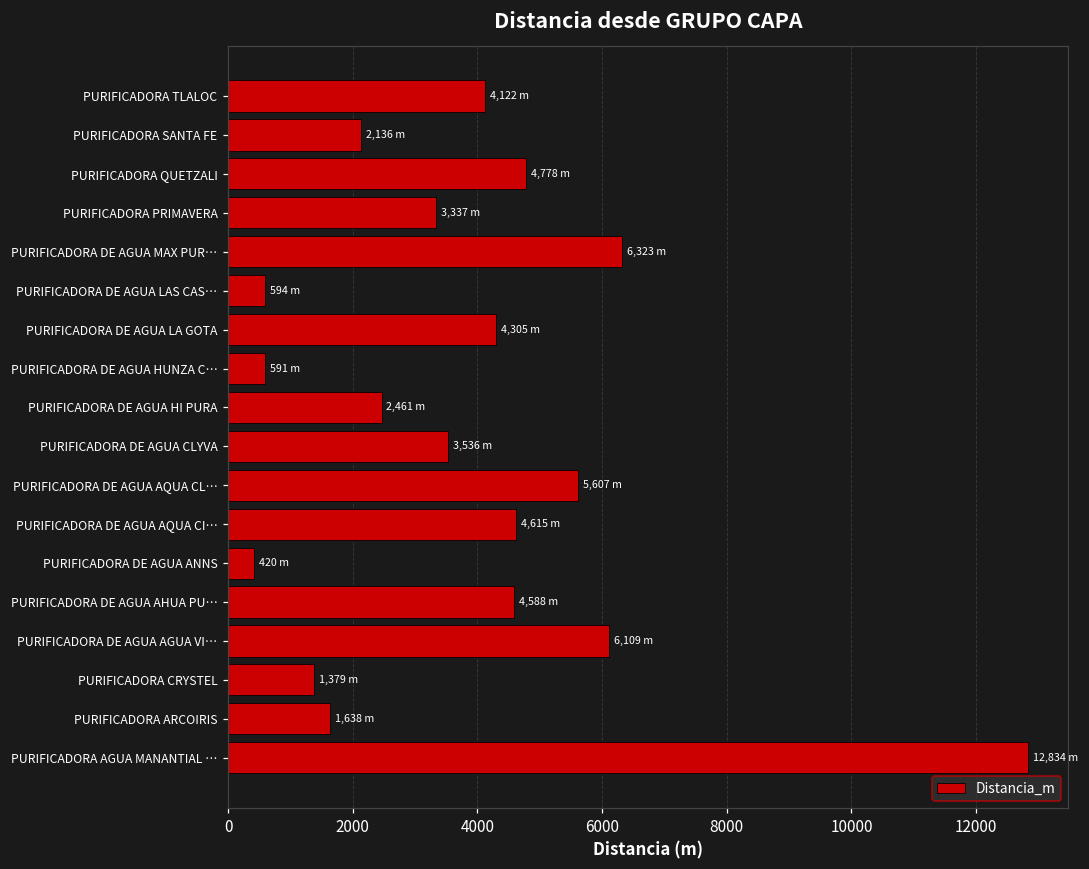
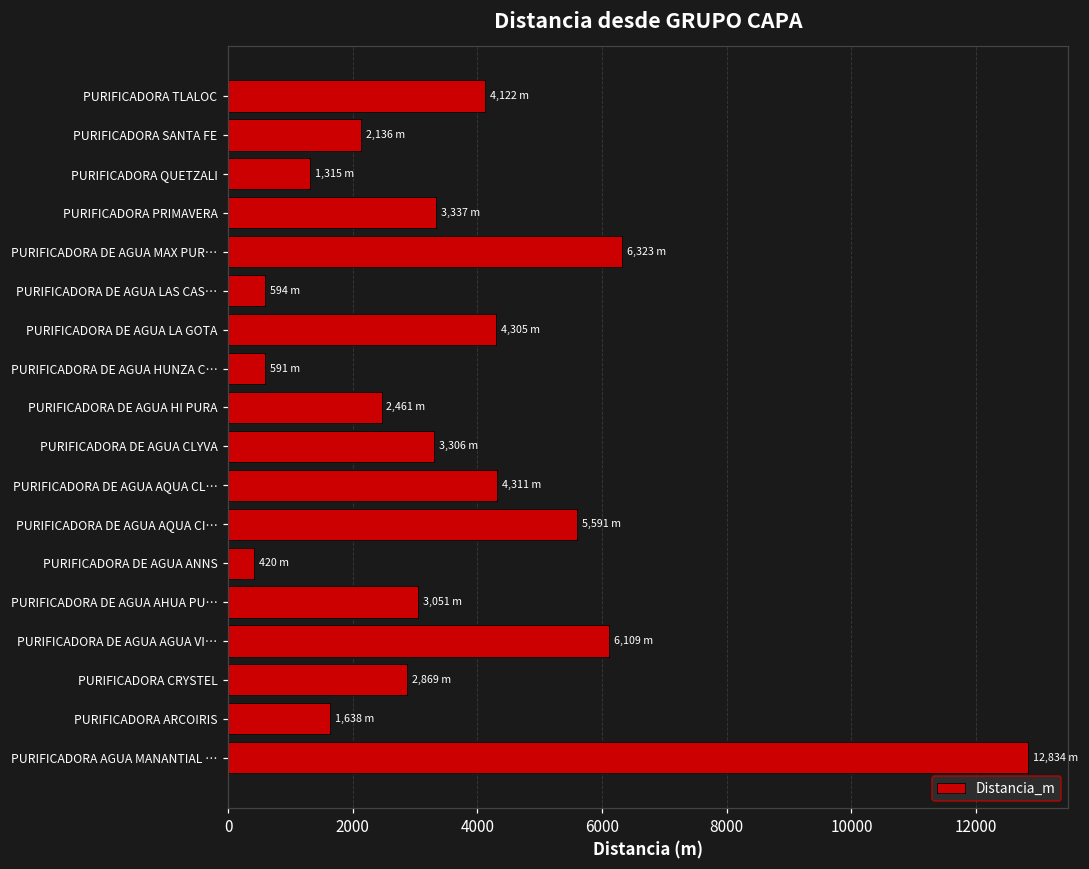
  {
    "PURIFICADORA TLALOC": "4,122",
    "PURIFICADORA SANTA FE": "2,136",
-   "PURIFICADORA QUETZALI": "4,778",
+   "PURIFICADORA QUETZALI": "1,315",
    "PURIFICADORA PRIMAVERA": "3,337",
    "PURIFICADORA DE AGUA MAX PUR…": "6,323",
    "PURIFICADORA DE AGUA LAS CAS…": "594",
    "PURIFICADORA DE AGUA LA GOTA": "4,305",
    "PURIFICADORA DE AGUA HUNZA C…": "591",
    "PURIFICADORA DE AGUA HI PURA": "2,461",
-   "PURIFICADORA DE AGUA CLYVA": "3,536",
-   "PURIFICADORA DE AGUA AQUA CL…": "5,607",
-   "PURIFICADORA DE AGUA AQUA CI…": "4,615",
+   "PURIFICADORA DE AGUA CLYVA": "3,306",
+   "PURIFICADORA DE AGUA AQUA CL…": "4,311",
+   "PURIFICADORA DE AGUA AQUA CI…": "5,591",
    "PURIFICADORA DE AGUA ANNS": "420",
-   "PURIFICADORA DE AGUA AHUA PU…": "4,588",
+   "PURIFICADORA DE AGUA AHUA PU…": "3,051",
    "PURIFICADORA DE AGUA AGUA VI…": "6,109",
-   "PURIFICADORA CRYSTEL": "1,379",
+   "PURIFICADORA CRYSTEL": "2,869",
    "PURIFICADORA ARCOIRIS": "1,638",
    "PURIFICADORA AGUA MANANTIAL …": "12,834"
  }
